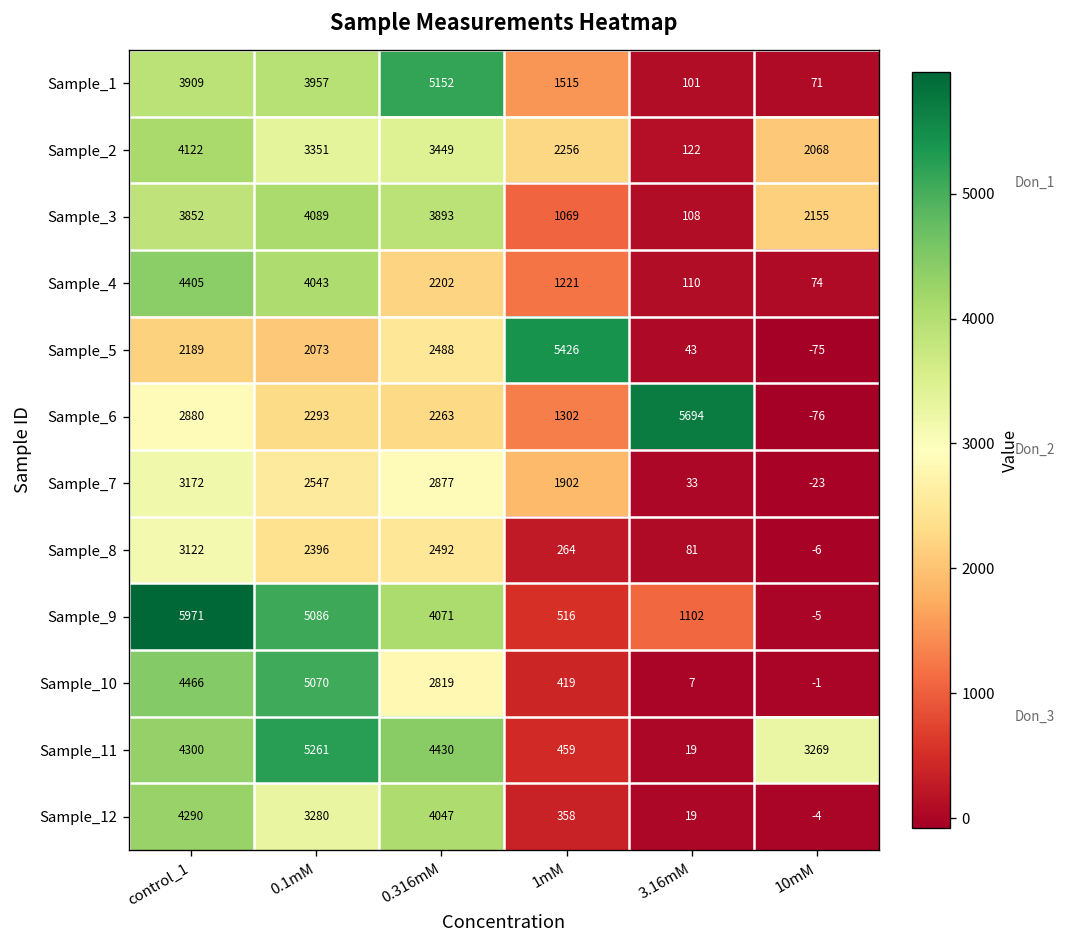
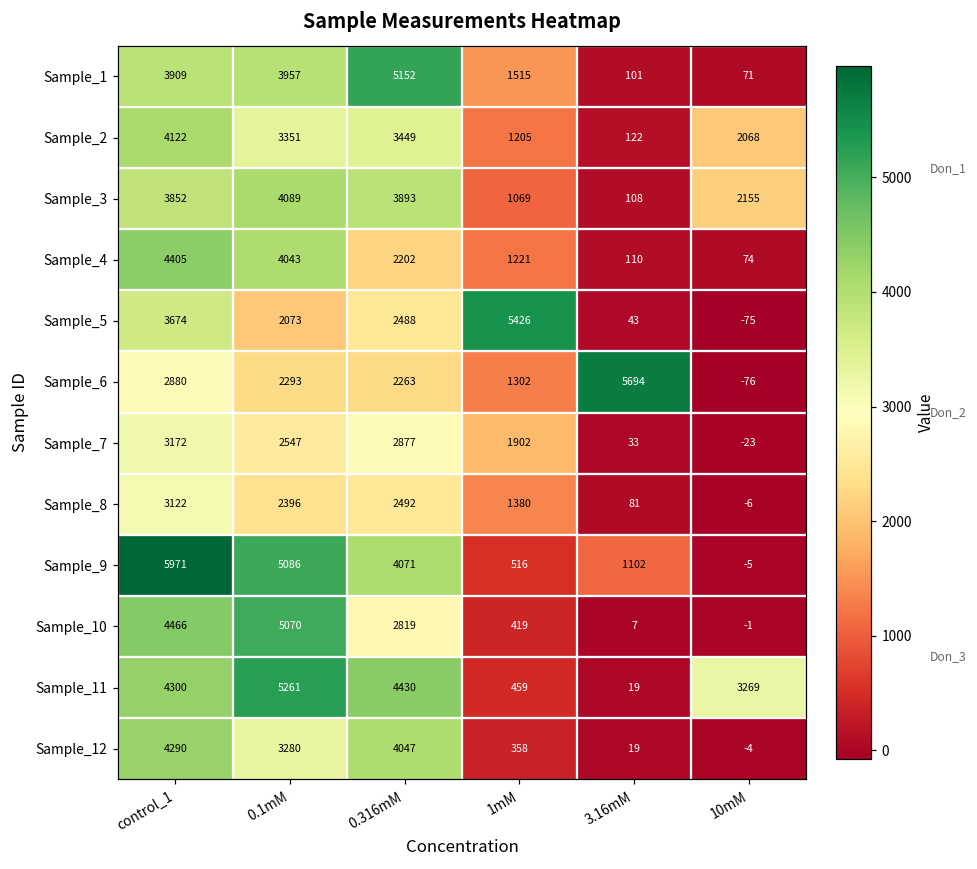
  {
    "Sample_1": {
      "control_1": 3909,
      "0.1mM": 3957,
      "0.316mM": 5152,
      "1mM": 1515,
      "3.16mM": 101,
      "10mM": 71
    },
    "Sample_2": {
      "control_1": 4122,
      "0.1mM": 3351,
      "0.316mM": 3449,
-     "1mM": 2256,
+     "1mM": 1205,
      "3.16mM": 122,
      "10mM": 2068
    },
    "Sample_3": {
      "control_1": 3852,
      "0.1mM": 4089,
      "0.316mM": 3893,
      "1mM": 1069,
      "3.16mM": 108,
      "10mM": 2155
    },
    "Sample_4": {
      "control_1": 4405,
      "0.1mM": 4043,
      "0.316mM": 2202,
      "1mM": 1221,
      "3.16mM": 110,
      "10mM": 74
    },
    "Sample_5": {
-     "control_1": 2189,
+     "control_1": 3674,
      "0.1mM": 2073,
      "0.316mM": 2488,
      "1mM": 5426,
      "3.16mM": 43,
      "10mM": -75
    },
    "Sample_6": {
      "control_1": 2880,
      "0.1mM": 2293,
      "0.316mM": 2263,
      "1mM": 1302,
      "3.16mM": 5694,
      "10mM": -76
    },
    "Sample_7": {
      "control_1": 3172,
      "0.1mM": 2547,
      "0.316mM": 2877,
      "1mM": 1902,
      "3.16mM": 33,
      "10mM": -23
    },
    "Sample_8": {
      "control_1": 3122,
      "0.1mM": 2396,
      "0.316mM": 2492,
-     "1mM": 264,
+     "1mM": 1380,
      "3.16mM": 81,
      "10mM": -6
    },
    "Sample_9": {
      "control_1": 5971,
      "0.1mM": 5086,
      "0.316mM": 4071,
      "1mM": 516,
      "3.16mM": 1102,
      "10mM": -5
    },
    "Sample_10": {
      "control_1": 4466,
      "0.1mM": 5070,
      "0.316mM": 2819,
      "1mM": 419,
      "3.16mM": 7,
      "10mM": -1
    },
    "Sample_11": {
      "control_1": 4300,
      "0.1mM": 5261,
      "0.316mM": 4430,
      "1mM": 459,
      "3.16mM": 19,
      "10mM": 3269
    },
    "Sample_12": {
      "control_1": 4290,
      "0.1mM": 3280,
      "0.316mM": 4047,
      "1mM": 358,
      "3.16mM": 19,
      "10mM": -4
    }
  }
